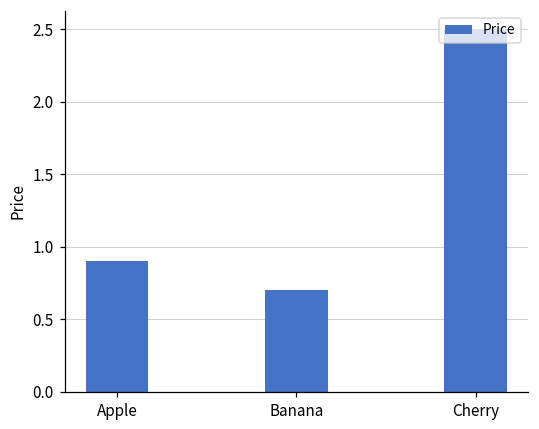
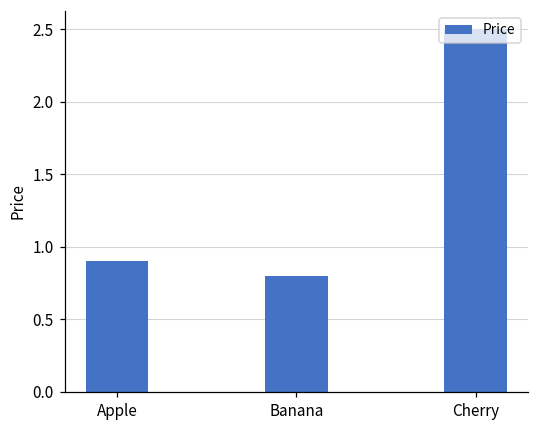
  {
    "Apple": 0.9,
-   "Banana": 0.7
+   "Banana": 0.8
  }
